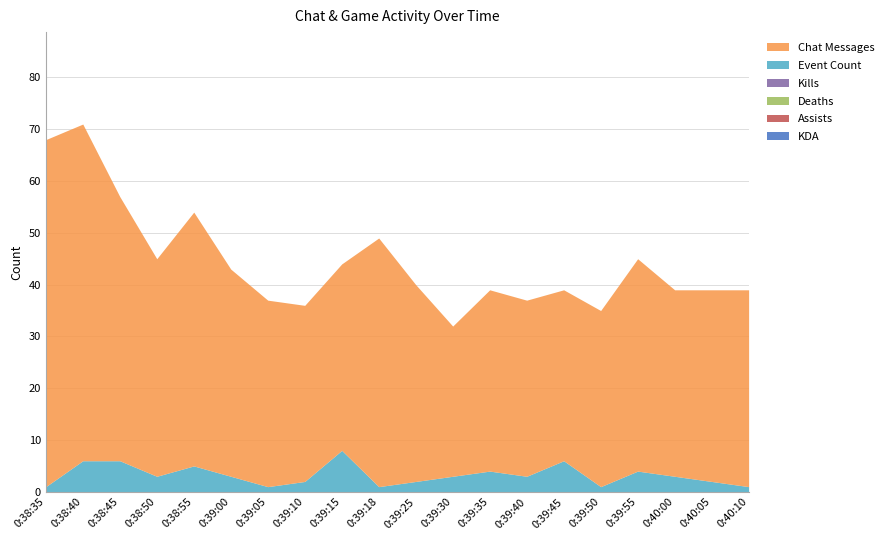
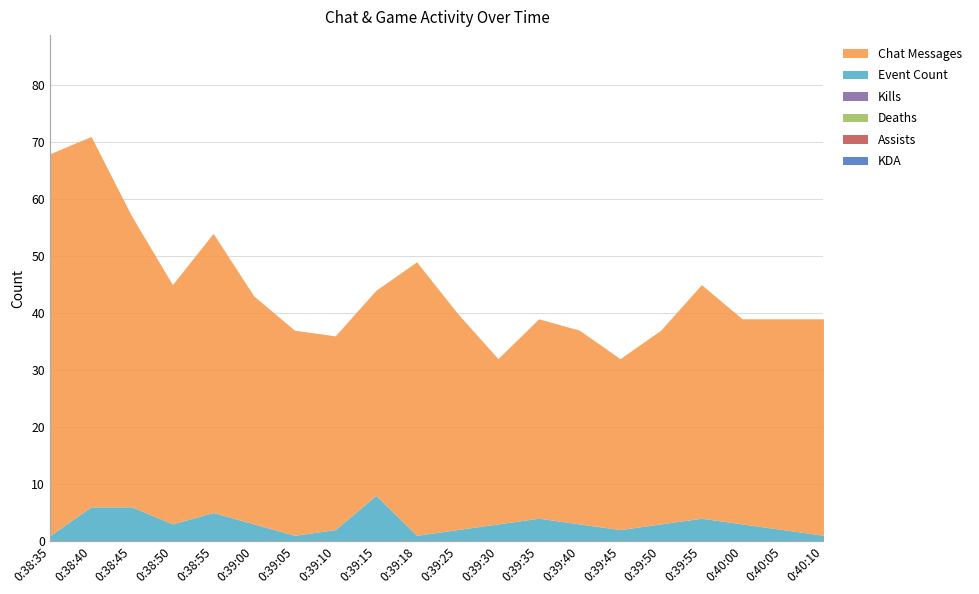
  {
    "Kills": {
      "0:38:35": 0,
      "0:38:40": 0,
      "0:38:45": 0,
      "0:38:50": 0,
      "0:38:55": 0,
      "0:39:00": 0,
      "0:39:05": 0,
      "0:39:10": 0,
      "0:39:15": 0,
      "0:39:18": 0,
      "0:39:25": 0,
      "0:39:30": 0,
      "0:39:35": 0,
      "0:39:40": 0,
      "0:39:45": 0,
      "0:39:50": 0,
      "0:39:55": 0,
      "0:40:00": 0,
      "0:40:05": 0,
      "0:40:10": 0
    },
    "Event Count": {
      "0:38:35": 1,
      "0:38:40": 6,
      "0:38:45": 6,
      "0:38:50": 3,
      "0:38:55": 5,
      "0:39:00": 3,
      "0:39:05": 1,
      "0:39:10": 2,
      "0:39:15": 8,
      "0:39:18": 1,
      "0:39:25": 2,
      "0:39:30": 3,
      "0:39:35": 4,
      "0:39:40": 3,
-     "0:39:45": 6,
-     "0:39:50": 1,
+     "0:39:45": 2,
+     "0:39:50": 3,
      "0:39:55": 4,
      "0:40:00": 3,
      "0:40:05": 2,
      "0:40:10": 1
    },
    "Chat Messages": {
      "0:38:35": 67,
      "0:38:40": 65,
      "0:38:45": 51,
      "0:38:50": 42,
      "0:38:55": 49,
      "0:39:00": 40,
      "0:39:05": 36,
      "0:39:10": 34,
      "0:39:15": 36,
      "0:39:18": 48,
      "0:39:25": 38,
      "0:39:30": 29,
      "0:39:35": 35,
      "0:39:40": 34,
-     "0:39:45": 33,
+     "0:39:45": 30,
      "0:39:50": 34,
      "0:39:55": 41,
      "0:40:00": 36,
      "0:40:05": 37,
      "0:40:10": 38
    }
  }
